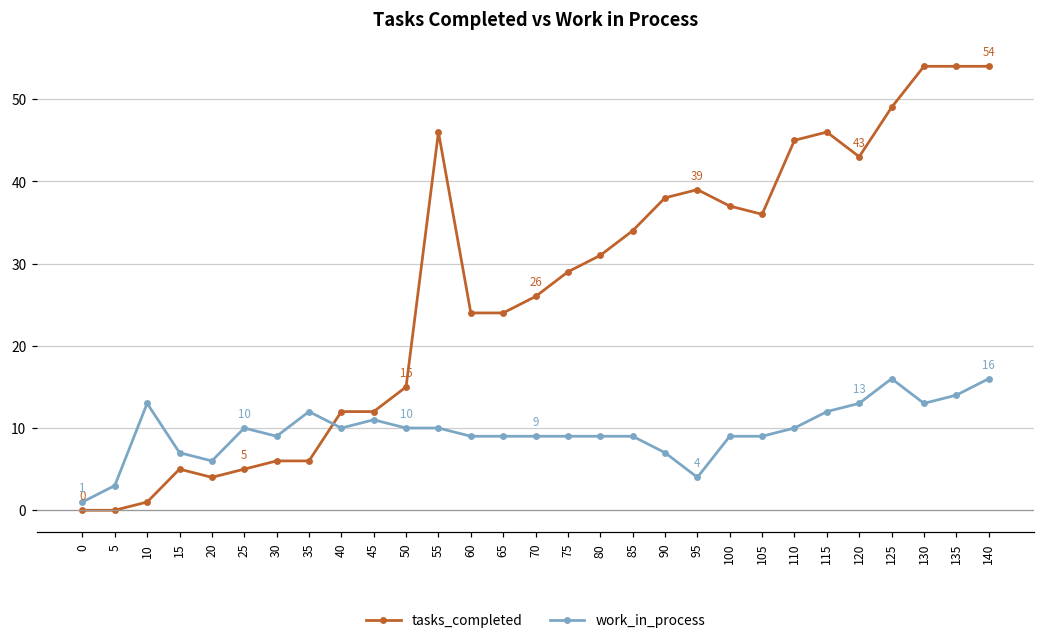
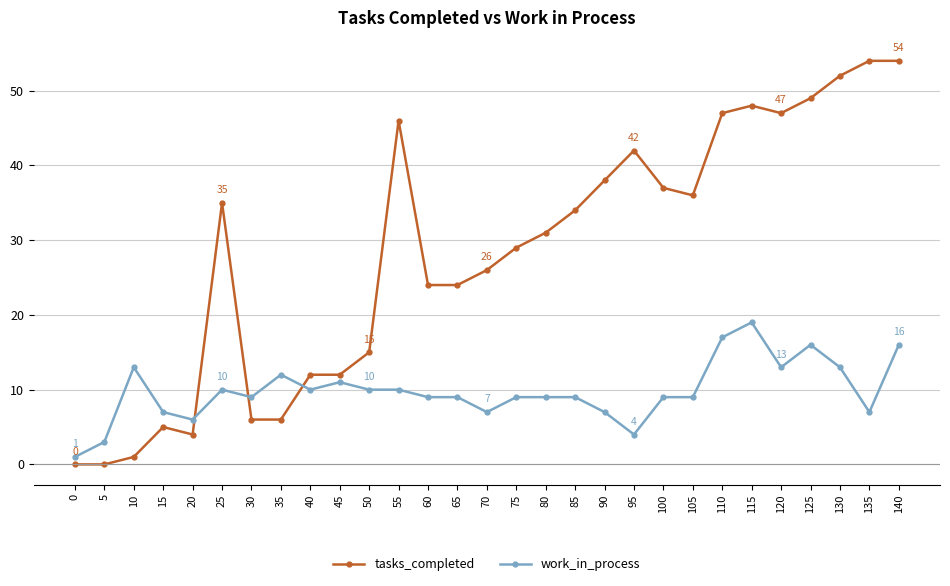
  {
    "tasks_completed": {
-     "25": 5,
+     "25": 35,
      "50": 15,
      "70": 26,
-     "95": 39,
-     "110": 45,
-     "115": 46,
-     "120": 43,
-     "130": 54,
+     "95": 42,
+     "110": 47,
+     "115": 48,
+     "120": 47,
+     "130": 52,
      "140": 54
    },
    "work_in_process": {
      "25": 10,
      "50": 10,
-     "70": 9,
+     "70": 7,
      "95": 4,
-     "110": 10,
-     "115": 12,
+     "110": 17,
+     "115": 19,
      "120": 13,
-     "135": 14,
+     "135": 7,
      "140": 16
    }
  }
